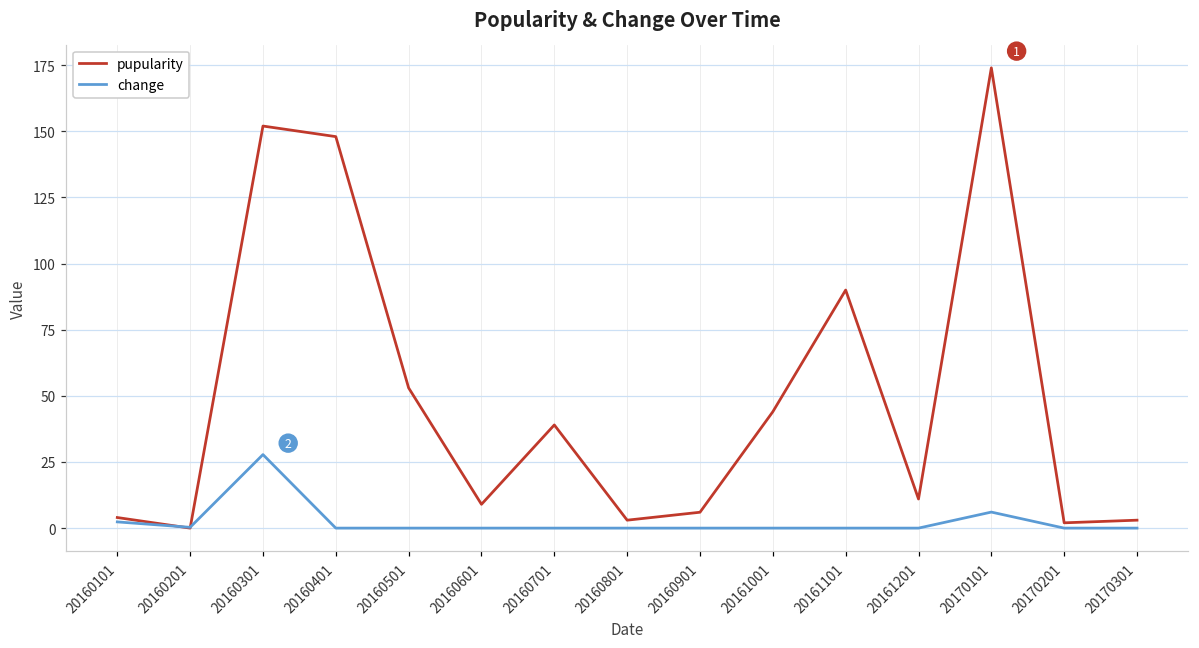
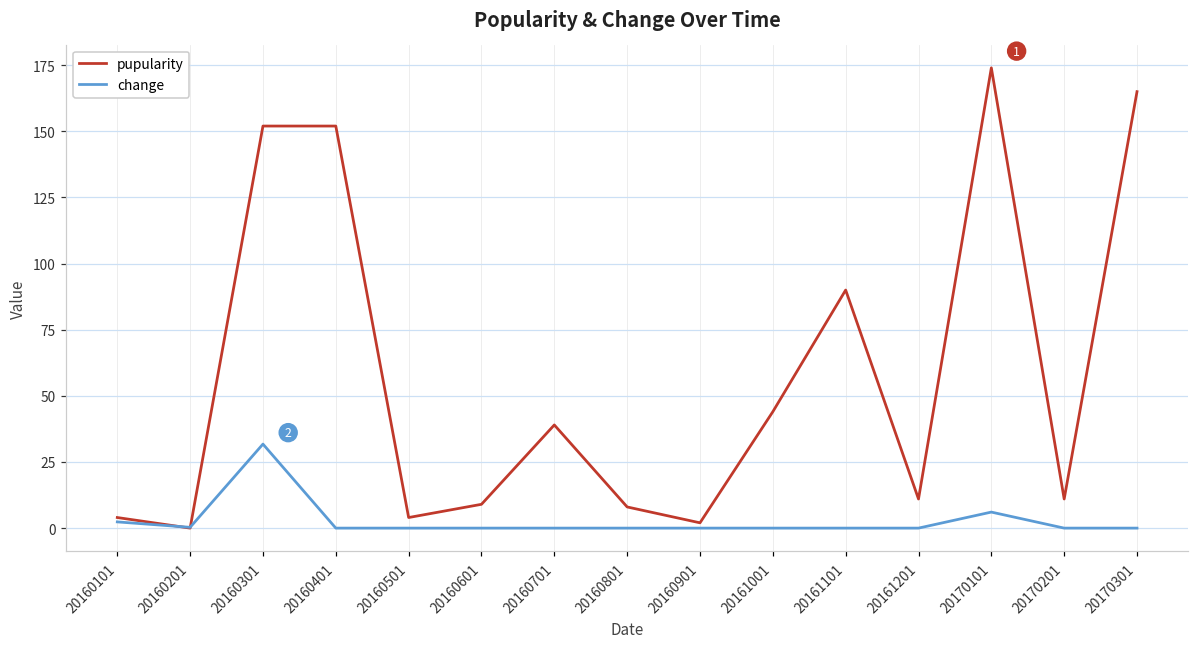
  {
    "pupularity": {
      "20160101": 4,
      "20160301": 152,
-     "20160401": 148,
-     "20160501": 53,
+     "20160401": 152,
+     "20160501": 4,
      "20160601": 9,
      "20160701": 39,
-     "20160801": 3,
-     "20160901": 6,
+     "20160801": 8,
+     "20160901": 2,
      "20161001": 44,
      "20161101": 90,
      "20161201": 11,
-     "20170201": 2,
-     "20170301": 3
+     "20170201": 11,
+     "20170301": 165
    },
    "change": {
      "20160101": 2,
-     "20160301": 28,
+     "20160301": 32,
      "20160401": 0,
      "20160501": 0,
      "20160601": 0,
      "20160701": 0,
      "20160801": 0,
      "20160901": 0,
      "20161001": 0,
      "20161101": 0,
      "20161201": 0,
      "20170101": 6,
      "20170201": 0,
      "20170301": 0
    }
  }
